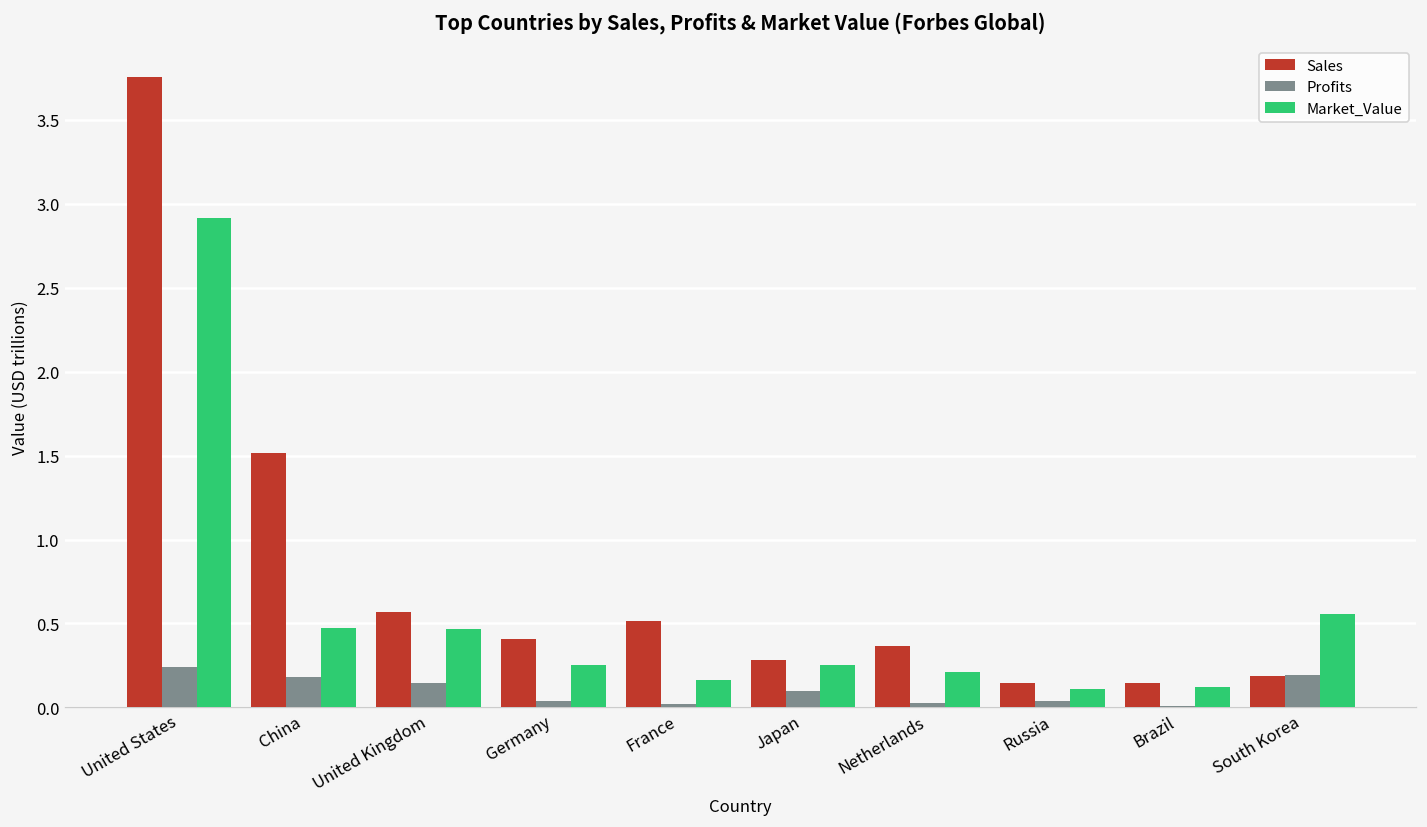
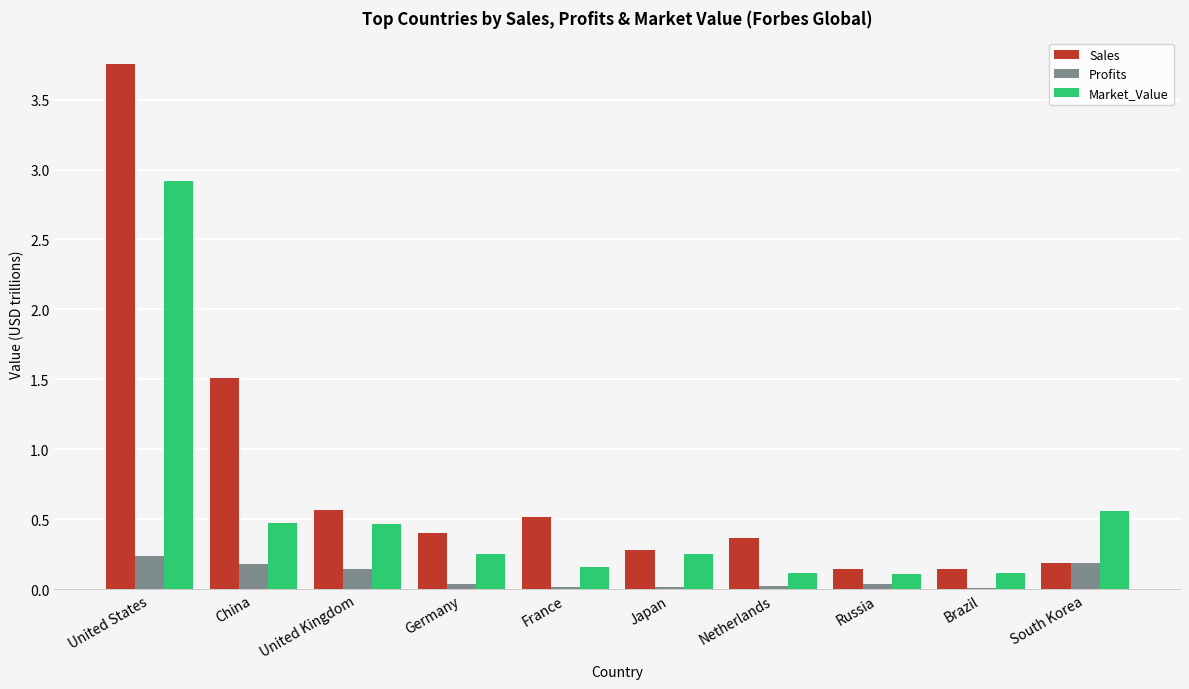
  {
    "Sales": {
      "United States": 3.76,
      "China": 1.51,
      "United Kingdom": 0.57,
      "Germany": 0.40,
      "France": 0.51,
      "Japan": 0.28,
      "Netherlands": 0.36,
      "Russia": 0.14,
      "Brazil": 0.14,
      "South Korea": 0.19
    },
    "Profits": {
      "United States": 0.24,
      "China": 0.18,
      "United Kingdom": 0.15,
      "Germany": 0.04,
      "France": 0.02,
-     "Japan": 0.10,
+     "Japan": 0.02,
      "Netherlands": 0.03,
      "Russia": 0.04,
      "South Korea": 0.19
    },
    "Market_Value": {
      "United States": 2.92,
      "China": 0.47,
      "United Kingdom": 0.47,
      "Germany": 0.25,
      "France": 0.16,
      "Japan": 0.25,
-     "Netherlands": 0.21,
+     "Netherlands": 0.12,
      "Russia": 0.11,
      "Brazil": 0.12,
      "South Korea": 0.56
    }
  }
